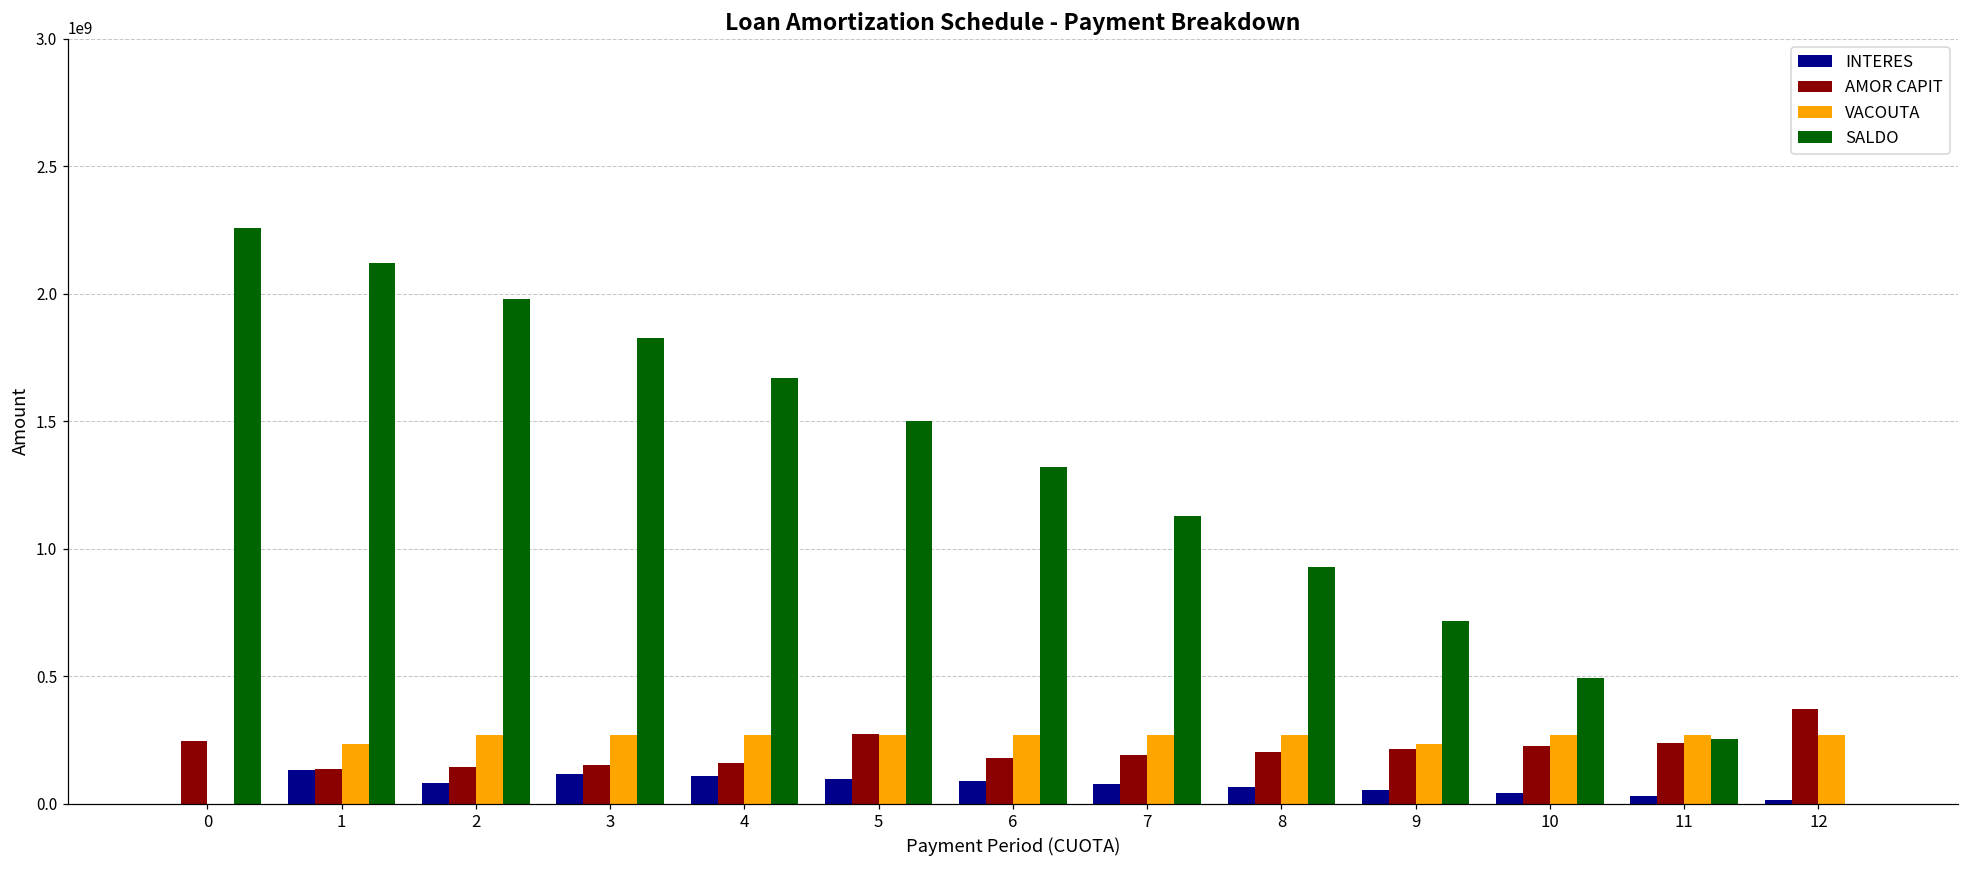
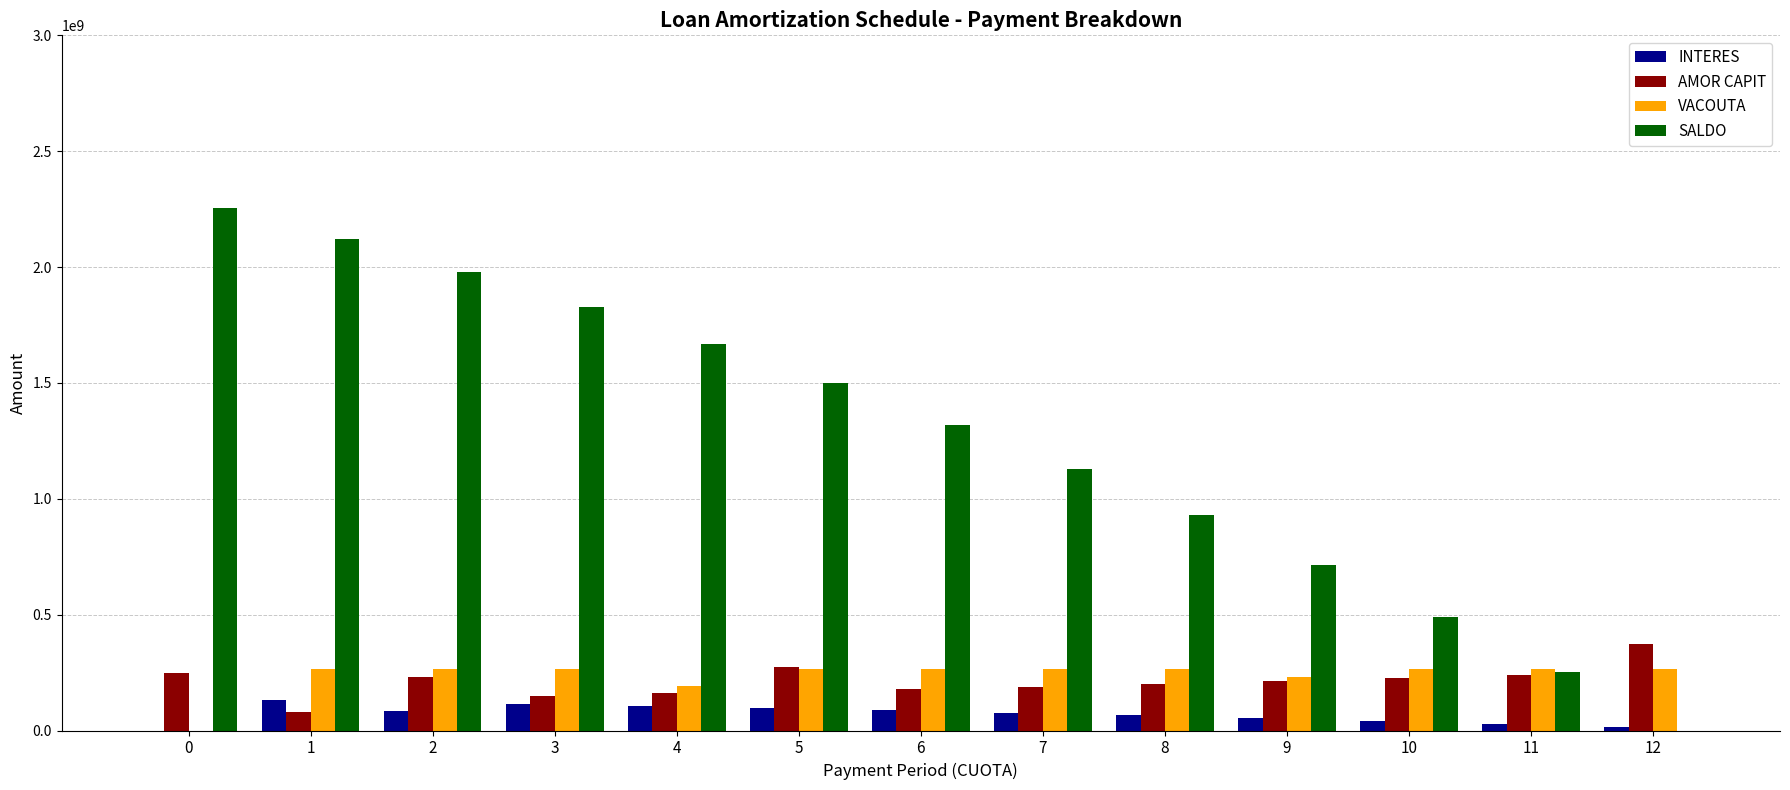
  {
    "INTERES": {
      "0": 0,
      "1": 130000000,
      "2": 80000000,
      "3": 120000000,
      "4": 110000000,
      "5": 100000000,
      "6": 90000000,
      "7": 80000000,
      "8": 70000000,
      "9": 50000000,
      "10": 40000000,
      "11": 30000000,
      "12": 10000000
    },
    "AMOR CAPIT": {
      "0": 250000000,
-     "1": 130000000,
-     "2": 140000000,
+     "1": 80000000,
+     "2": 230000000,
      "3": 150000000,
      "4": 160000000,
      "5": 270000000,
      "6": 180000000,
      "7": 190000000,
      "8": 200000000,
      "9": 210000000,
      "10": 230000000,
      "11": 240000000,
      "12": 370000000
    },
    "VACOUTA": {
      "0": 0,
-     "1": 230000000,
+     "1": 270000000,
      "2": 270000000,
      "3": 270000000,
-     "4": 270000000,
+     "4": 190000000,
      "5": 270000000,
      "6": 270000000,
      "7": 270000000,
      "8": 270000000,
      "9": 230000000,
      "10": 270000000,
      "11": 270000000,
      "12": 270000000
    },
    "SALDO": {
      "0": 2260000000,
      "1": 2120000000,
      "2": 1980000000,
      "3": 1830000000,
      "4": 1670000000,
      "5": 1500000000,
      "6": 1320000000,
      "7": 1130000000,
      "8": 930000000,
      "9": 720000000,
      "10": 490000000,
      "11": 250000000
    }
  }
